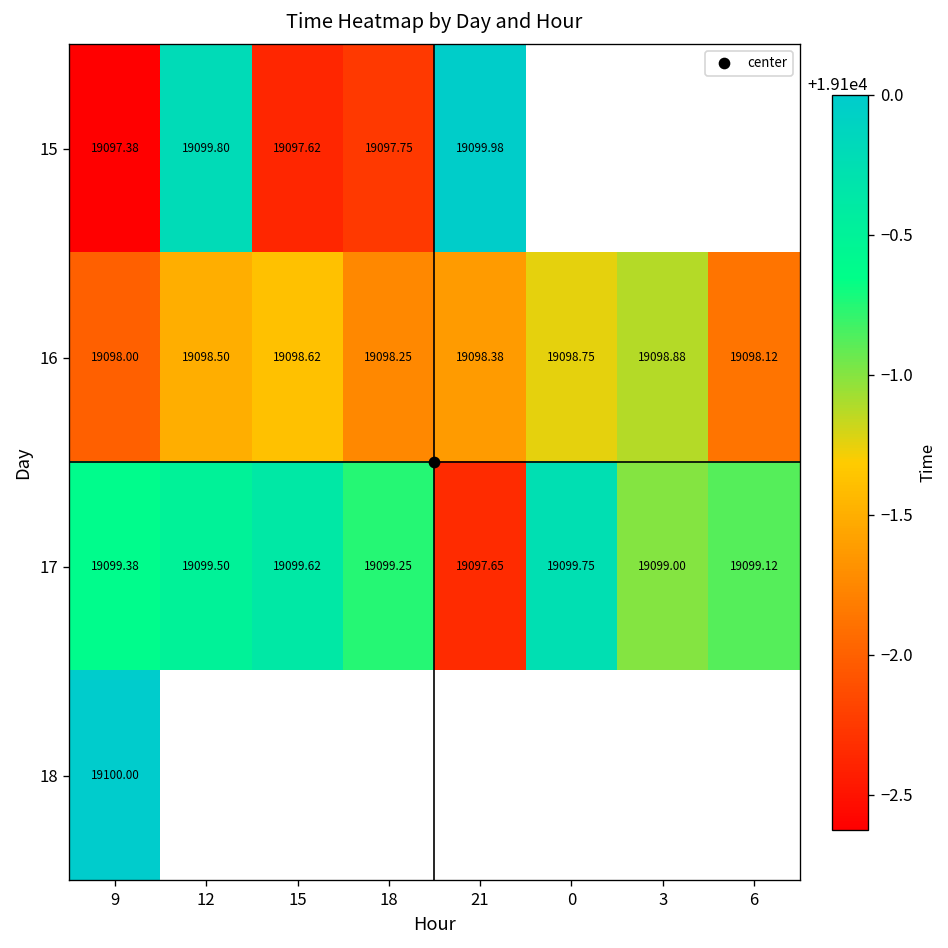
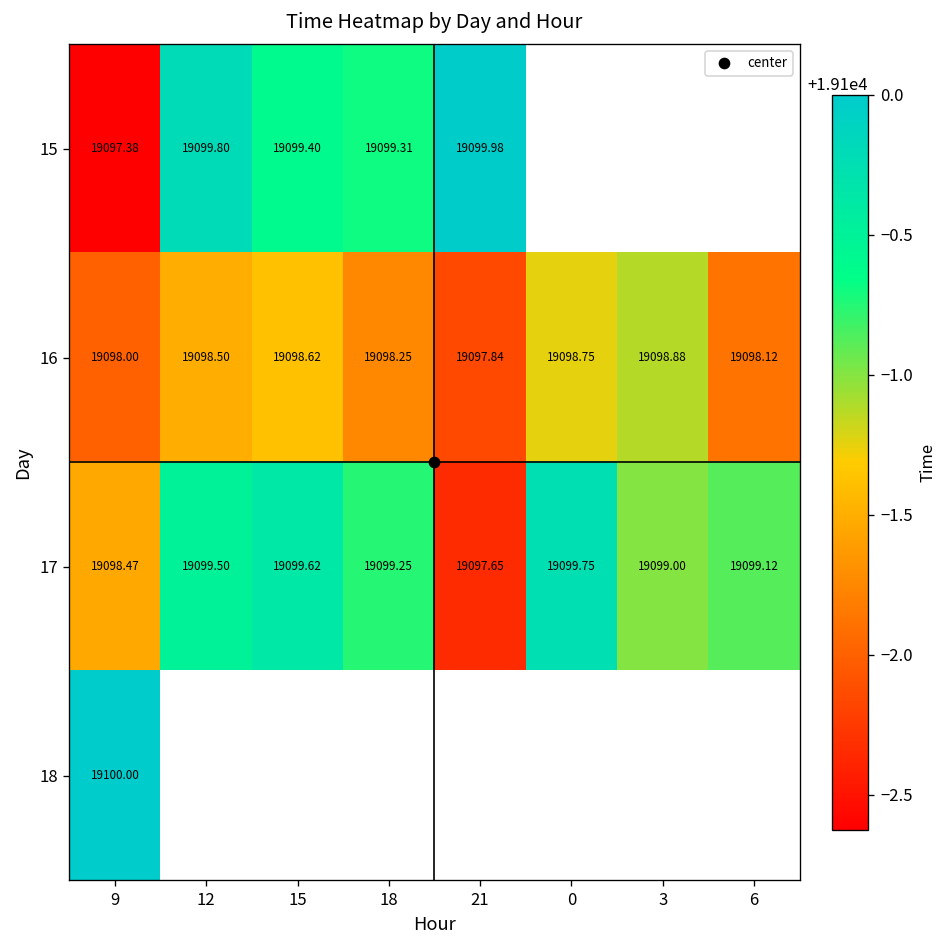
  {
    "15": {
      "9": 19097.38,
      "12": 19099.80,
-     "15": 19097.62,
-     "18": 19097.75,
+     "15": 19099.40,
+     "18": 19099.31,
      "21": 19099.98
    },
    "16": {
      "9": 19098.00,
      "12": 19098.50,
      "15": 19098.62,
      "18": 19098.25,
-     "21": 19098.38,
+     "21": 19097.84,
      "0": 19098.75,
      "3": 19098.88,
      "6": 19098.12
    },
    "17": {
-     "9": 19099.38,
+     "9": 19098.47,
      "12": 19099.50,
      "15": 19099.62,
      "18": 19099.25,
      "21": 19097.65,
      "0": 19099.75,
      "3": 19099.00,
      "6": 19099.12
    },
    "18": {
      "9": 19100.00
    }
  }
